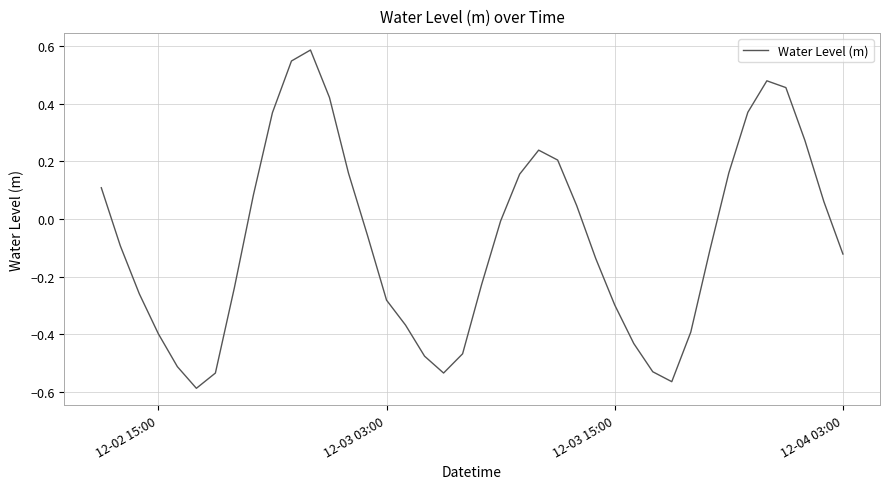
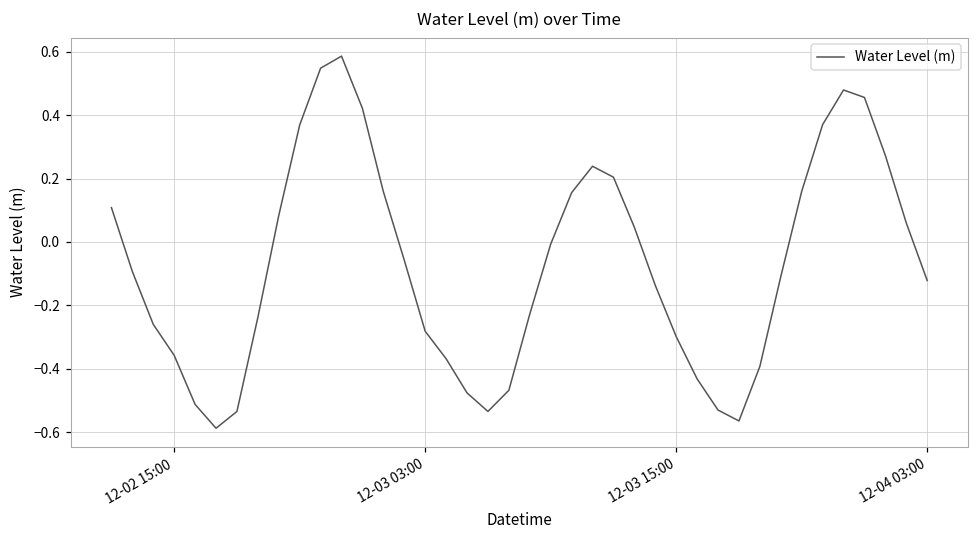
  {
-   "12-02 15:00": -0.40,
+   "12-02 15:00": -0.36,
    "12-03 03:00": -0.28,
    "12-03 15:00": -0.30,
    "12-04 03:00": -0.12
  }
